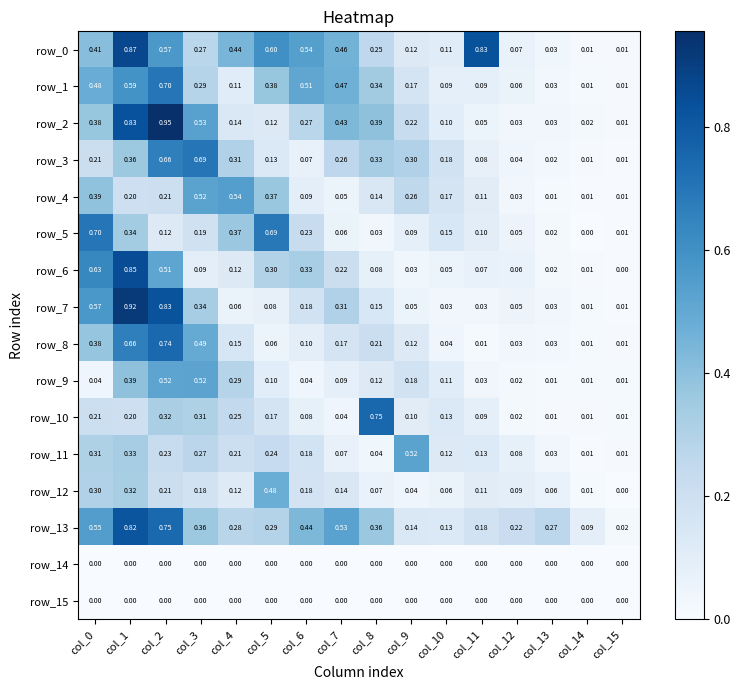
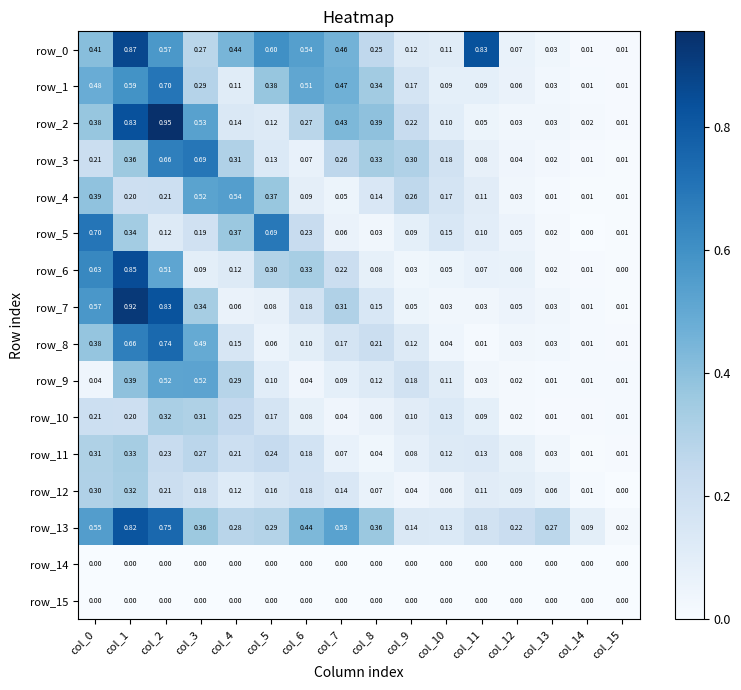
  {
    "row_10": {
      "col_0": 0.21,
      "col_1": 0.20,
      "col_2": 0.32,
      "col_3": 0.31,
      "col_4": 0.25,
      "col_5": 0.17,
      "col_6": 0.08,
      "col_7": 0.04,
-     "col_8": 0.75,
+     "col_8": 0.06,
      "col_9": 0.10,
      "col_10": 0.13,
      "col_11": 0.09,
      "col_12": 0.02,
      "col_13": 0.01,
      "col_14": 0.01,
      "col_15": 0.01
    },
    "row_11": {
      "col_0": 0.31,
      "col_1": 0.33,
      "col_2": 0.23,
      "col_3": 0.27,
      "col_4": 0.21,
      "col_5": 0.24,
      "col_6": 0.18,
      "col_7": 0.07,
      "col_8": 0.04,
-     "col_9": 0.52,
+     "col_9": 0.08,
      "col_10": 0.12,
      "col_11": 0.13,
      "col_12": 0.08,
      "col_13": 0.03,
      "col_14": 0.01,
      "col_15": 0.01
    },
    "row_12": {
      "col_0": 0.30,
      "col_1": 0.32,
      "col_2": 0.21,
      "col_3": 0.18,
      "col_4": 0.12,
-     "col_5": 0.48,
+     "col_5": 0.16,
      "col_6": 0.18,
      "col_7": 0.14,
      "col_8": 0.07,
      "col_9": 0.04,
      "col_10": 0.06,
      "col_11": 0.11,
      "col_12": 0.09,
      "col_13": 0.06,
      "col_14": 0.01,
      "col_15": 0.00
    }
  }
